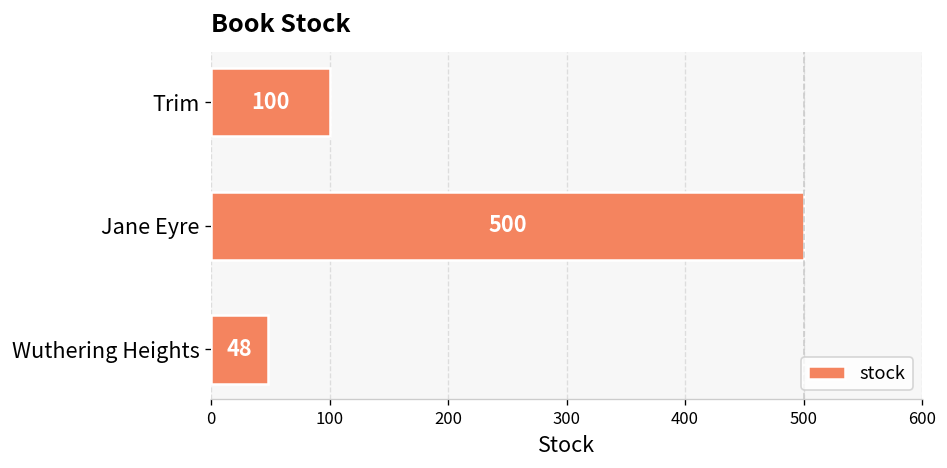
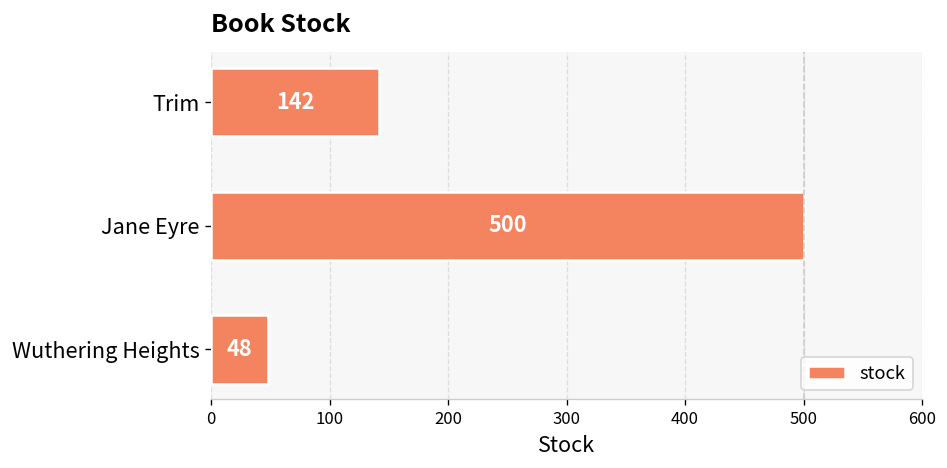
  {
-   "Trim": 100,
+   "Trim": 142,
    "Jane Eyre": 500,
    "Wuthering Heights": 48
  }
